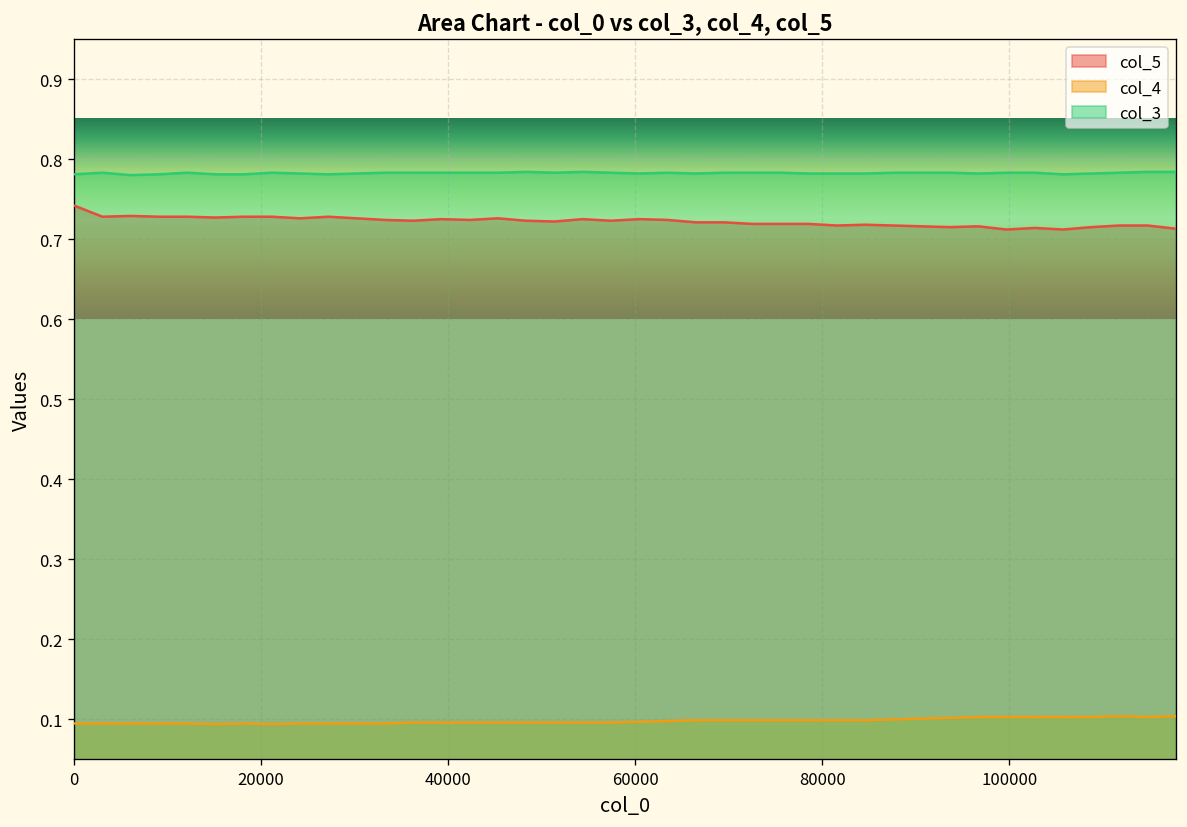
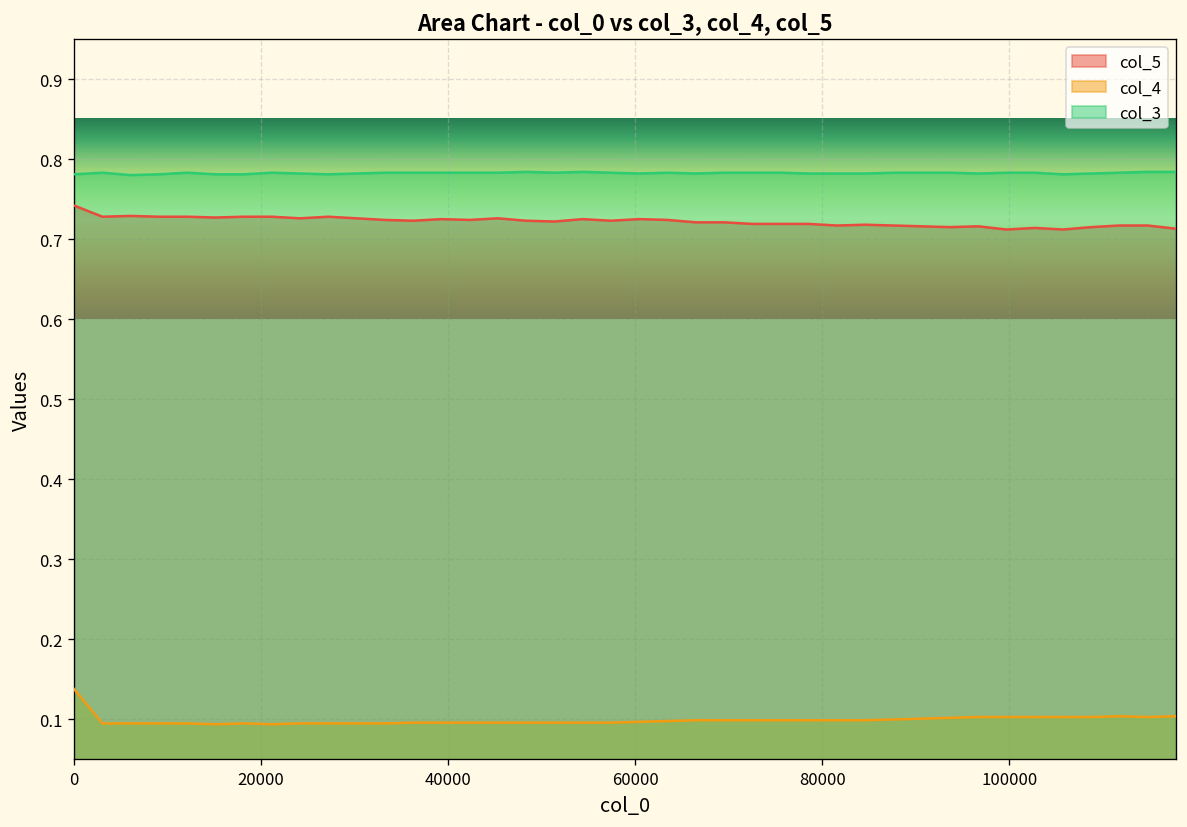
  {
    "col_5": {
      "0": 0.74
    },
    "col_4": {
-     "0": 0.10
+     "0": 0.14
    },
    "col_3": {
      "0": 0.78
    }
  }
